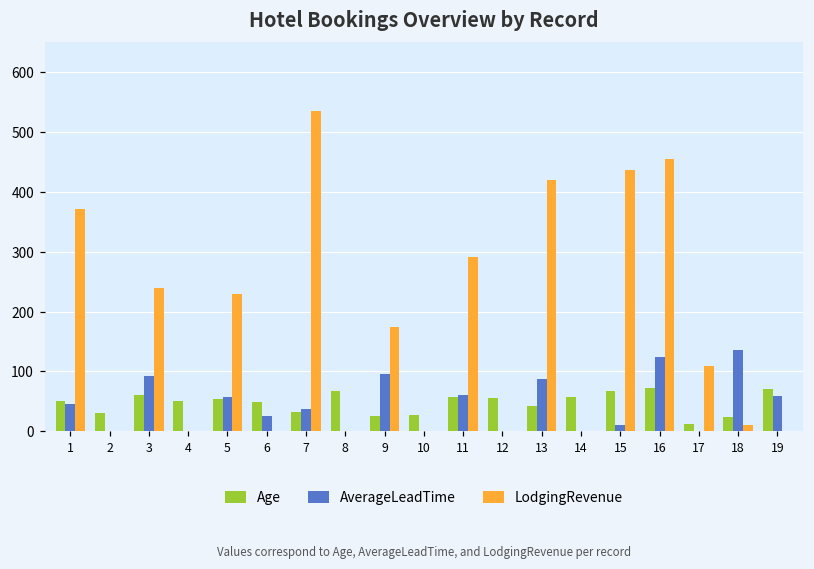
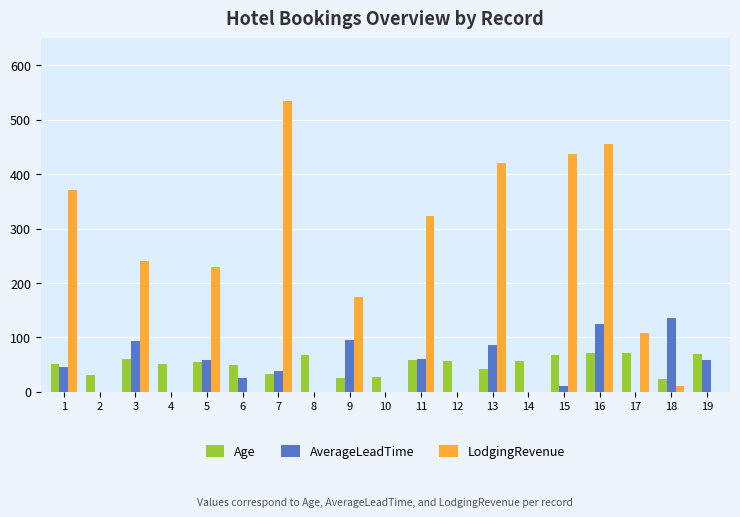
  {
    "Age": {
      "1": 50,
      "2": 30,
      "3": 60,
      "4": 50,
      "5": 50,
      "6": 50,
      "7": 30,
      "8": 70,
      "9": 30,
      "10": 30,
      "11": 60,
      "12": 60,
      "13": 40,
      "14": 60,
      "15": 70,
      "16": 70,
-     "17": 10,
+     "17": 70,
      "18": 20,
      "19": 70
    },
    "AverageLeadTime": {
      "1": 50,
      "2": 0,
      "3": 90,
      "4": 0,
      "5": 60,
      "6": 30,
      "7": 40,
      "8": 0,
      "9": 100,
      "10": 0,
      "11": 60,
      "12": 0,
      "13": 90,
      "14": 0,
      "15": 10,
      "16": 120,
      "17": 0,
      "18": 140,
      "19": 60
    },
    "LodgingRevenue": {
      "1": 370,
      "2": 0,
      "3": 240,
      "4": 0,
      "5": 230,
      "6": 0,
      "7": 540,
      "8": 0,
      "9": 170,
      "10": 0,
-     "11": 290,
+     "11": 320,
      "12": 0,
      "13": 420,
      "14": 0,
      "15": 440,
      "16": 460,
      "17": 110,
      "18": 10,
      "19": 0
    }
  }
